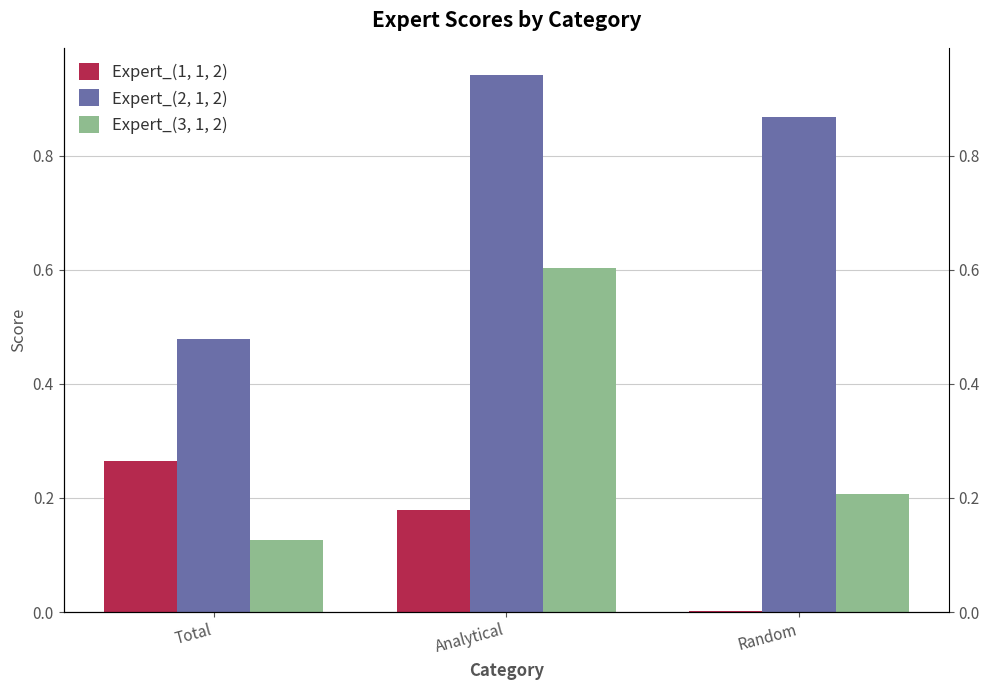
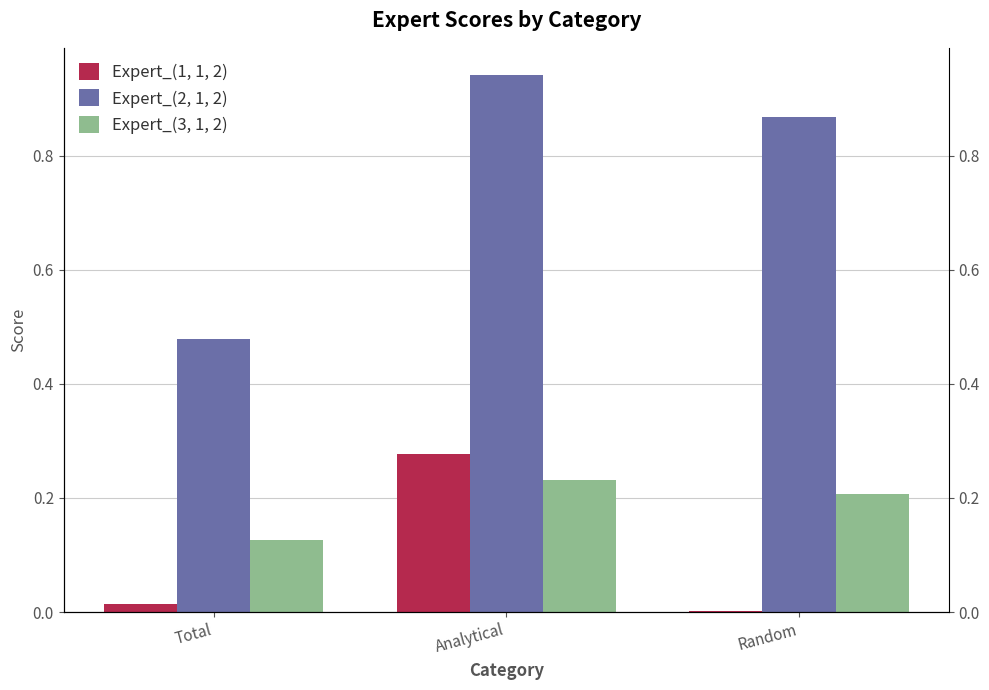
  {
    "Expert_(1, 1, 2)": {
-     "Total": 0.26,
-     "Analytical": 0.18
+     "Total": 0.01,
+     "Analytical": 0.28
    },
    "Expert_(2, 1, 2)": {
      "Total": 0.48,
      "Analytical": 0.94,
      "Random": 0.87
    },
    "Expert_(3, 1, 2)": {
      "Total": 0.13,
-     "Analytical": 0.60,
+     "Analytical": 0.23,
      "Random": 0.21
    }
  }
